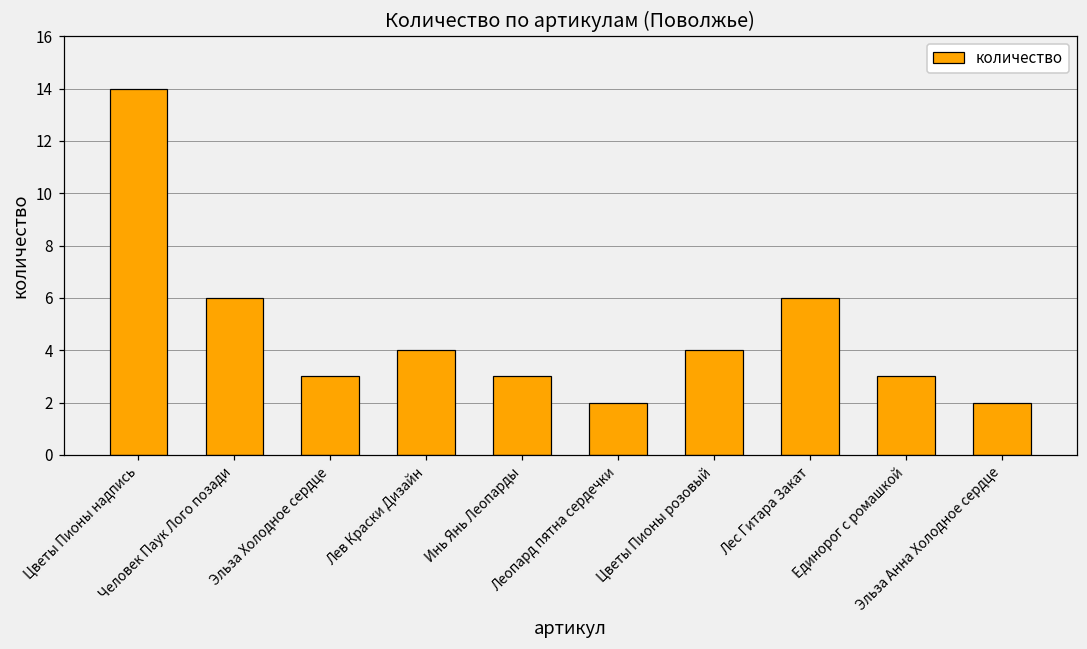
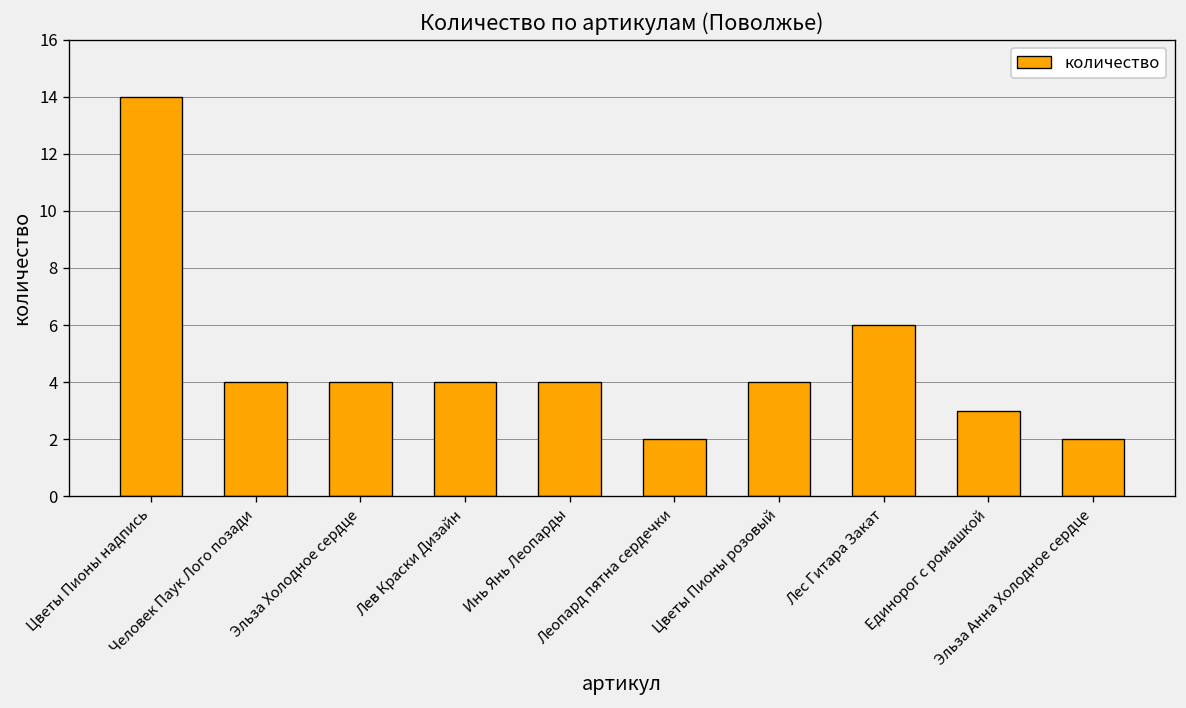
  {
    "Цветы Пионы надпись": 14,
-   "Человек Паук Лого позади": 6,
-   "Эльза Холодное сердце": 3,
+   "Человек Паук Лого позади": 4,
+   "Эльза Холодное сердце": 4,
    "Лев Краски Дизайн": 4,
-   "Инь Янь Леопарды": 3,
+   "Инь Янь Леопарды": 4,
    "Леопард пятна сердечки": 2,
    "Цветы Пионы розовый": 4,
    "Лес Гитара Закат": 6,
    "Единорог с ромашкой": 3,
    "Эльза Анна Холодное сердце": 2
  }
